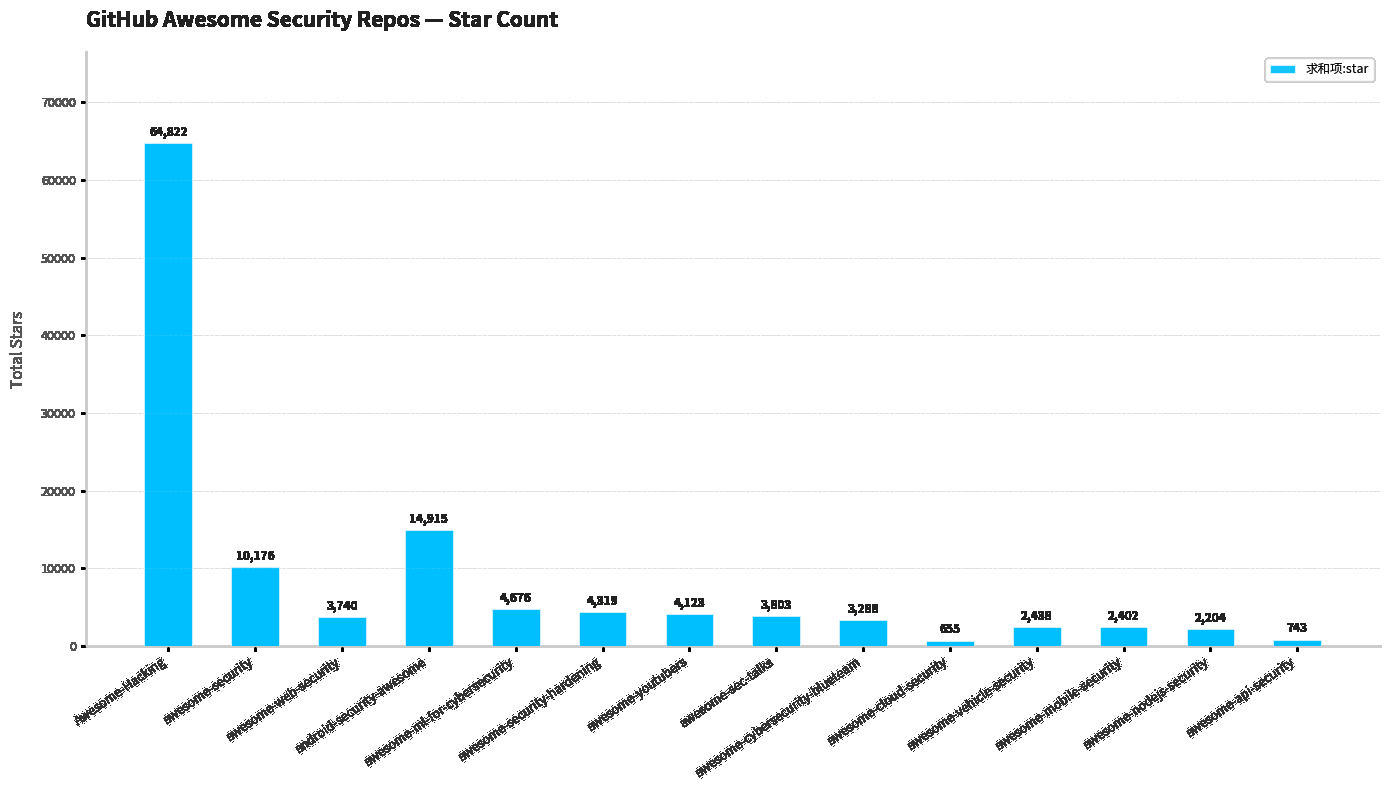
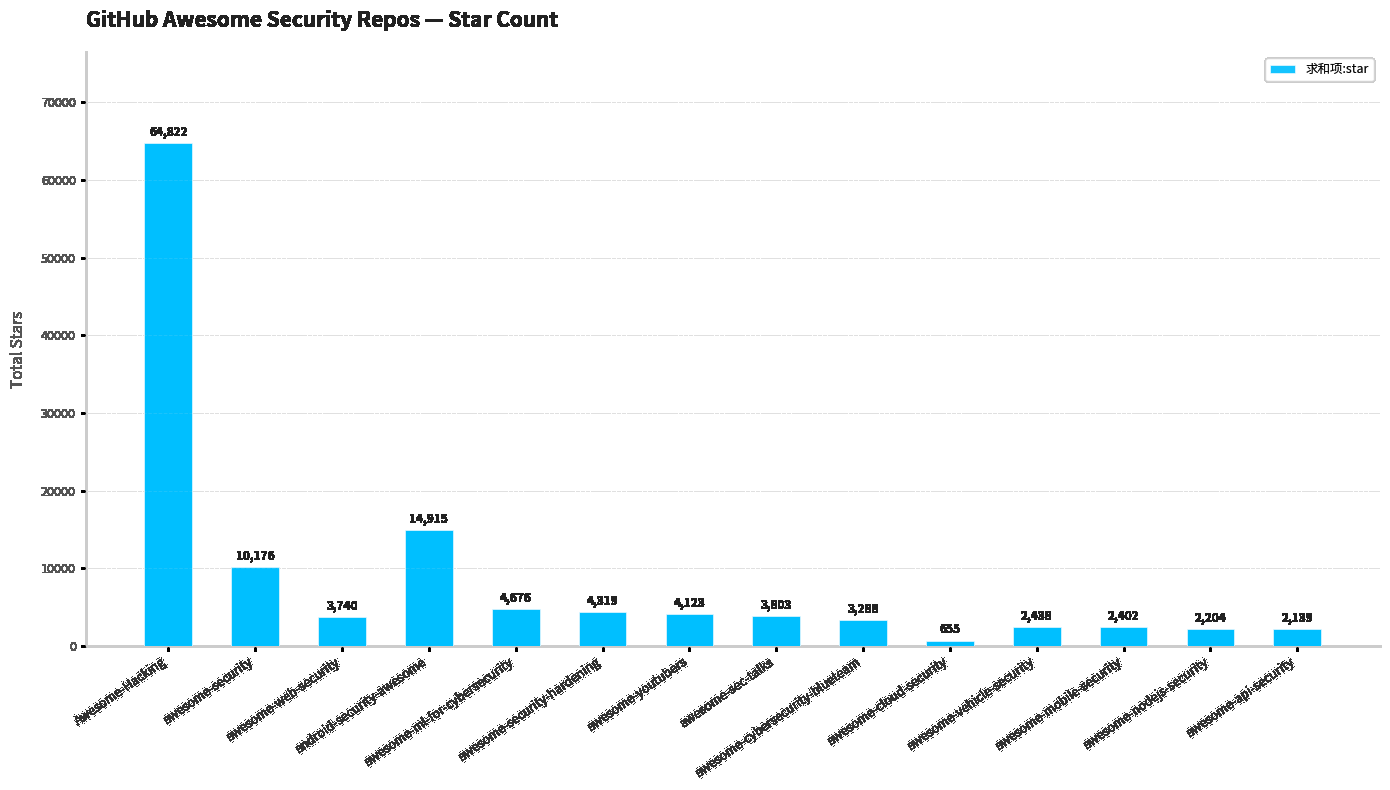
  {
    "Awesome-Hacking": "64,822",
    "awesome-security": "10,176",
    "awesome-web-security": "3,740",
    "android-security-awesome": "14,915",
    "awesome-ml-for-cybersecurity": "4,676",
    "awesome-security-hardening": "4,319",
    "awesome-youtubers": "4,123",
    "awesome-sec-talks": "3,803",
    "awesome-cybersecurity-blueteam": "3,288",
    "awesome-cloud-security": "655",
    "awesome-vehicle-security": "2,438",
    "awesome-mobile-security": "2,402",
    "awesome-nodejs-security": "2,204",
-   "awesome-api-security": "743"
+   "awesome-api-security": "2,139"
  }
